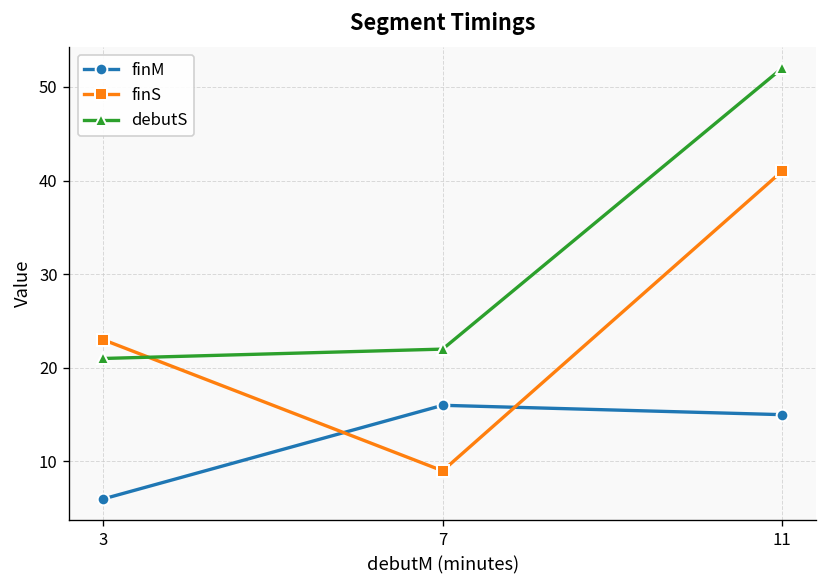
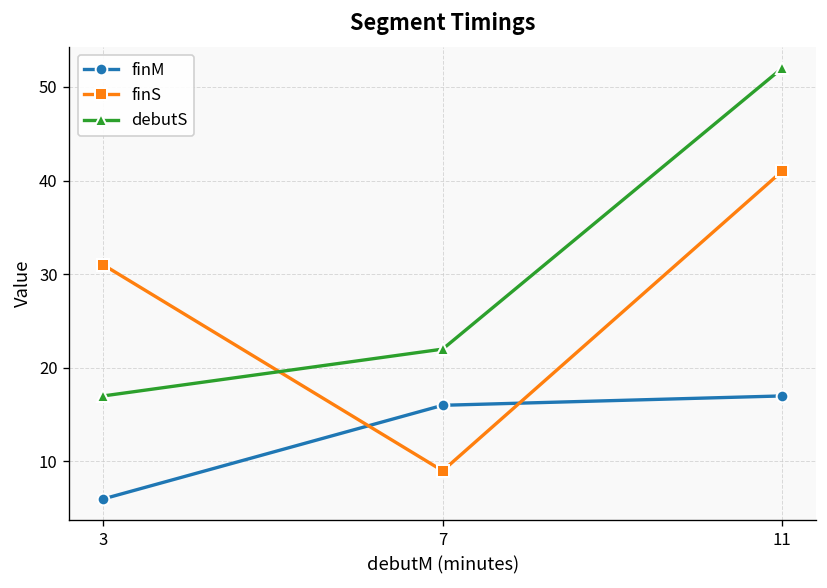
  {
    "finM": {
      "3": 6,
      "7": 16,
-     "11": 15
+     "11": 17
    },
    "finS": {
-     "3": 23,
+     "3": 31,
      "7": 9,
      "11": 41
    },
    "debutS": {
-     "3": 21,
+     "3": 17,
      "7": 22,
      "11": 52
    }
  }
